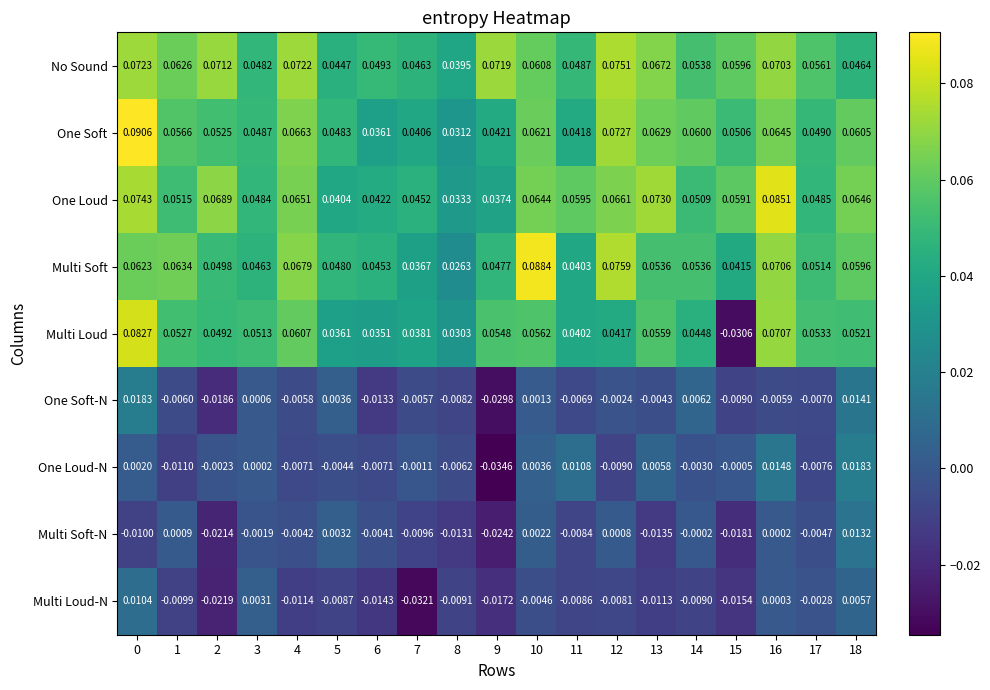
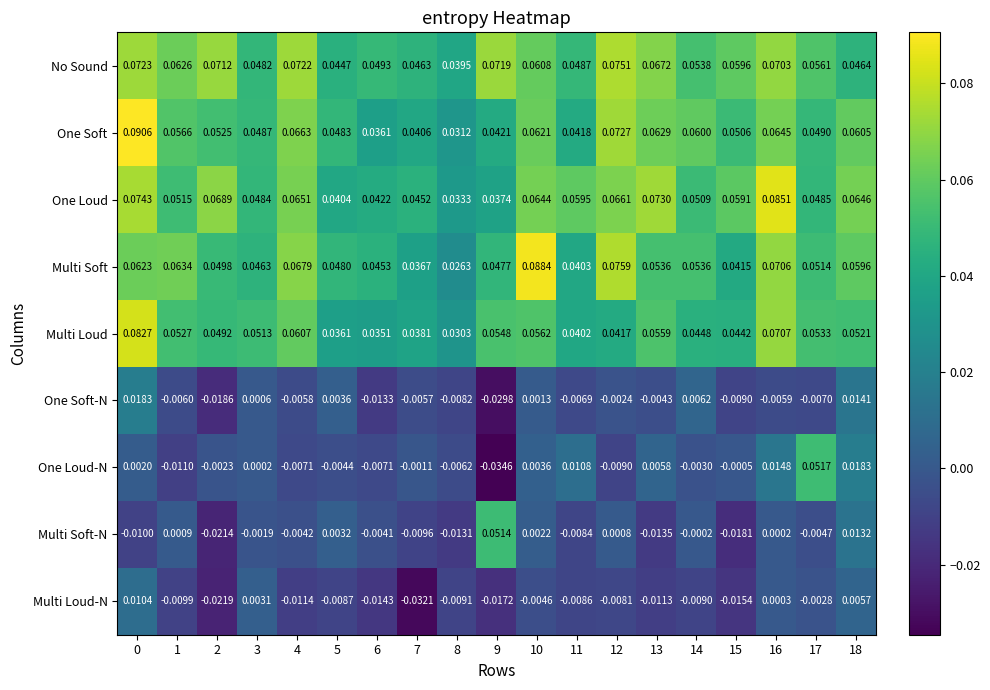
  {
    "No Sound": {
      "0": 0.0723,
      "1": 0.0626,
      "2": 0.0712,
      "3": 0.0482,
      "4": 0.0722,
      "5": 0.0447,
      "6": 0.0493,
      "7": 0.0463,
      "8": 0.0395,
      "9": 0.0719,
      "10": 0.0608,
      "11": 0.0487,
      "12": 0.0751,
      "13": 0.0672,
      "14": 0.0538,
      "15": 0.0596,
      "16": 0.0703,
      "17": 0.0561,
      "18": 0.0464
    },
    "One Soft": {
      "0": 0.0906,
      "1": 0.0566,
      "2": 0.0525,
      "3": 0.0487,
      "4": 0.0663,
      "5": 0.0483,
      "6": 0.0361,
      "7": 0.0406,
      "8": 0.0312,
      "9": 0.0421,
      "10": 0.0621,
      "11": 0.0418,
      "12": 0.0727,
      "13": 0.0629,
      "14": 0.0600,
      "15": 0.0506,
      "16": 0.0645,
      "17": 0.0490,
      "18": 0.0605
    },
    "One Loud": {
      "0": 0.0743,
      "1": 0.0515,
      "2": 0.0689,
      "3": 0.0484,
      "4": 0.0651,
      "5": 0.0404,
      "6": 0.0422,
      "7": 0.0452,
      "8": 0.0333,
      "9": 0.0374,
      "10": 0.0644,
      "11": 0.0595,
      "12": 0.0661,
      "13": 0.0730,
      "14": 0.0509,
      "15": 0.0591,
      "16": 0.0851,
      "17": 0.0485,
      "18": 0.0646
    },
    "Multi Soft": {
      "0": 0.0623,
      "1": 0.0634,
      "2": 0.0498,
      "3": 0.0463,
      "4": 0.0679,
      "5": 0.0480,
      "6": 0.0453,
      "7": 0.0367,
      "8": 0.0263,
      "9": 0.0477,
      "10": 0.0884,
      "11": 0.0403,
      "12": 0.0759,
      "13": 0.0536,
      "14": 0.0536,
      "15": 0.0415,
      "16": 0.0706,
      "17": 0.0514,
      "18": 0.0596
    },
    "Multi Loud": {
      "0": 0.0827,
      "1": 0.0527,
      "2": 0.0492,
      "3": 0.0513,
      "4": 0.0607,
      "5": 0.0361,
      "6": 0.0351,
      "7": 0.0381,
      "8": 0.0303,
      "9": 0.0548,
      "10": 0.0562,
      "11": 0.0402,
      "12": 0.0417,
      "13": 0.0559,
      "14": 0.0448,
-     "15": -0.0306,
+     "15": 0.0442,
      "16": 0.0707,
      "17": 0.0533,
      "18": 0.0521
    },
    "One Soft-N": {
      "0": 0.0183,
      "1": -0.0060,
      "2": -0.0186,
      "3": 0.0006,
      "4": -0.0058,
      "5": 0.0036,
      "6": -0.0133,
      "7": -0.0057,
      "8": -0.0082,
      "9": -0.0298,
      "10": 0.0013,
      "11": -0.0069,
      "12": -0.0024,
      "13": -0.0043,
      "14": 0.0062,
      "15": -0.0090,
      "16": -0.0059,
      "17": -0.0070,
      "18": 0.0141
    },
    "One Loud-N": {
      "0": 0.0020,
      "1": -0.0110,
      "2": -0.0023,
      "3": 0.0002,
      "4": -0.0071,
      "5": -0.0044,
      "6": -0.0071,
      "7": -0.0011,
      "8": -0.0062,
      "9": -0.0346,
      "10": 0.0036,
      "11": 0.0108,
      "12": -0.0090,
      "13": 0.0058,
      "14": -0.0030,
      "15": -0.0005,
      "16": 0.0148,
-     "17": -0.0076,
+     "17": 0.0517,
      "18": 0.0183
    },
    "Multi Soft-N": {
      "0": -0.0100,
      "1": 0.0009,
      "2": -0.0214,
      "3": -0.0019,
      "4": -0.0042,
      "5": 0.0032,
      "6": -0.0041,
      "7": -0.0096,
      "8": -0.0131,
-     "9": -0.0242,
+     "9": 0.0514,
      "10": 0.0022,
      "11": -0.0084,
      "12": 0.0008,
      "13": -0.0135,
      "14": -0.0002,
      "15": -0.0181,
      "16": 0.0002,
      "17": -0.0047,
      "18": 0.0132
    },
    "Multi Loud-N": {
      "0": 0.0104,
      "1": -0.0099,
      "2": -0.0219,
      "3": 0.0031,
      "4": -0.0114,
      "5": -0.0087,
      "6": -0.0143,
      "7": -0.0321,
      "8": -0.0091,
      "9": -0.0172,
      "10": -0.0046,
      "11": -0.0086,
      "12": -0.0081,
      "13": -0.0113,
      "14": -0.0090,
      "15": -0.0154,
      "16": 0.0003,
      "17": -0.0028,
      "18": 0.0057
    }
  }
